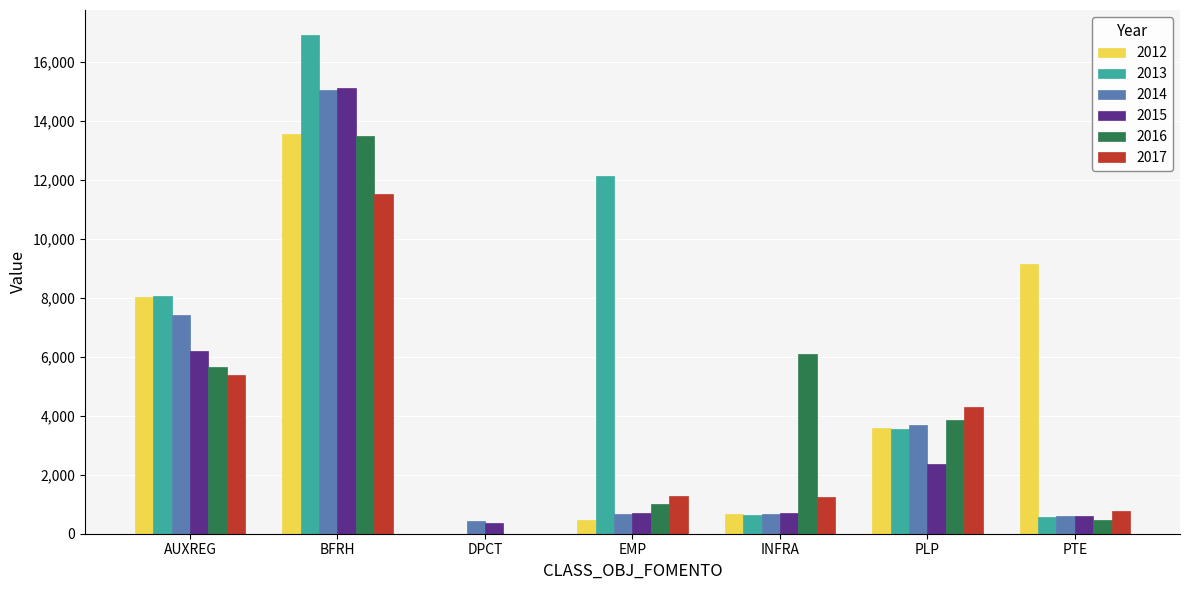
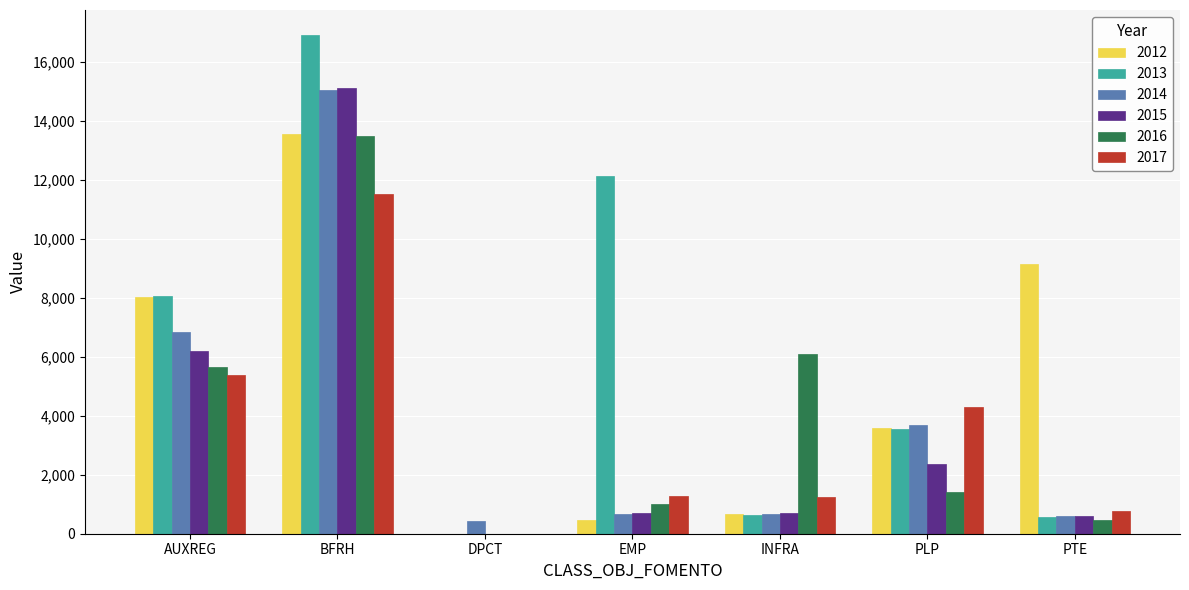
  {
    "2012": {
      "AUXREG": "8,000",
      "BFRH": "13,600",
      "DPCT": "0",
      "EMP": "500",
      "INFRA": "700",
      "PLP": "3,600",
      "PTE": "9,200"
    },
    "2013": {
      "AUXREG": "8,000",
      "BFRH": "16,900",
      "DPCT": "0",
      "EMP": "12,100",
      "INFRA": "600",
      "PLP": "3,600",
      "PTE": "600"
    },
    "2014": {
-     "AUXREG": "7,400",
+     "AUXREG": "6,800",
      "BFRH": "15,100",
      "DPCT": "400",
      "EMP": "700",
      "INFRA": "700",
      "PLP": "3,700",
      "PTE": "600"
    },
    "2015": {
      "AUXREG": "6,200",
      "BFRH": "15,100",
-     "DPCT": "400",
+     "DPCT": "0",
      "EMP": "700",
      "INFRA": "700",
      "PLP": "2,400",
      "PTE": "600"
    },
    "2016": {
      "AUXREG": "5,600",
      "BFRH": "13,500",
      "DPCT": "0",
      "EMP": "1,000",
      "INFRA": "6,100",
-     "PLP": "3,800",
+     "PLP": "1,400",
      "PTE": "500"
    },
    "2017": {
      "AUXREG": "5,400",
      "BFRH": "11,500",
      "DPCT": "0",
      "EMP": "1,300",
      "INFRA": "1,200",
      "PLP": "4,300",
      "PTE": "800"
    }
  }
